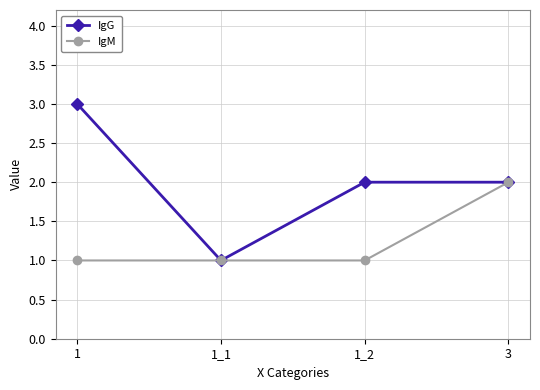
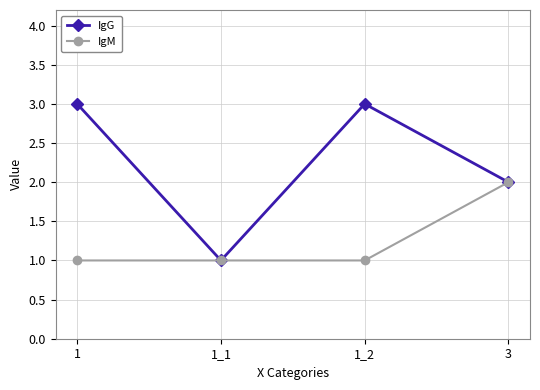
  {
    "IgG": {
      "1": 3,
-     "1_2": 2
+     "1_2": 3
    },
    "IgM": {
      "1": 1,
      "1_2": 1
    }
  }
